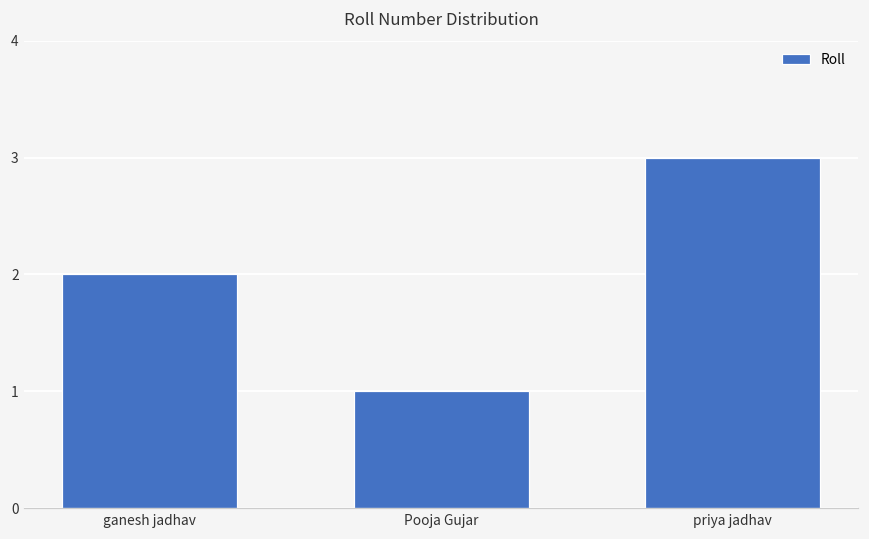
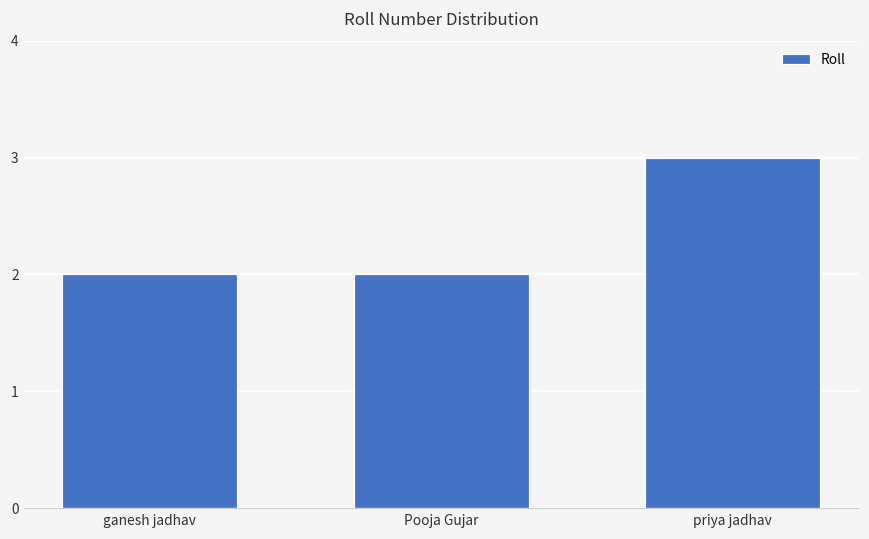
  {
    "ganesh jadhav": 2,
-   "Pooja Gujar": 1,
+   "Pooja Gujar": 2,
    "priya jadhav": 3
  }
